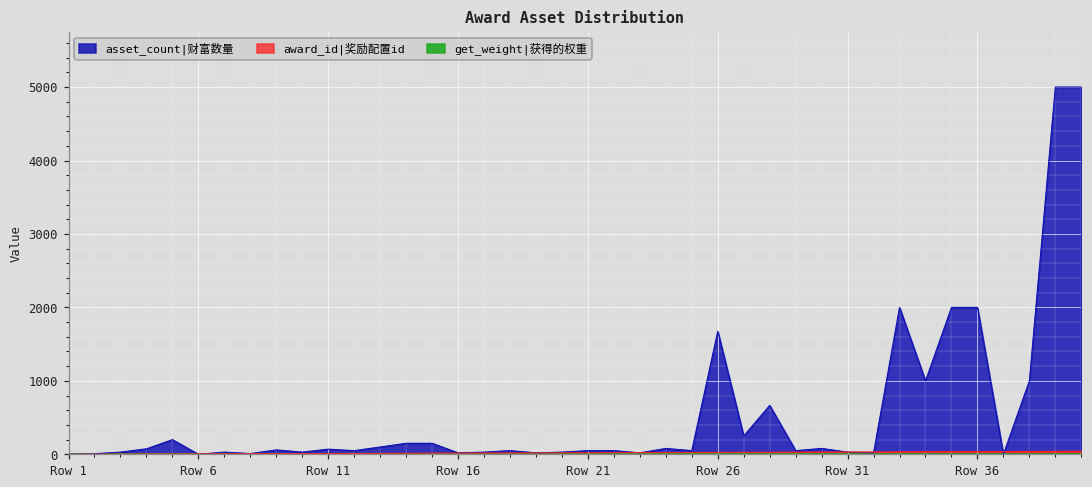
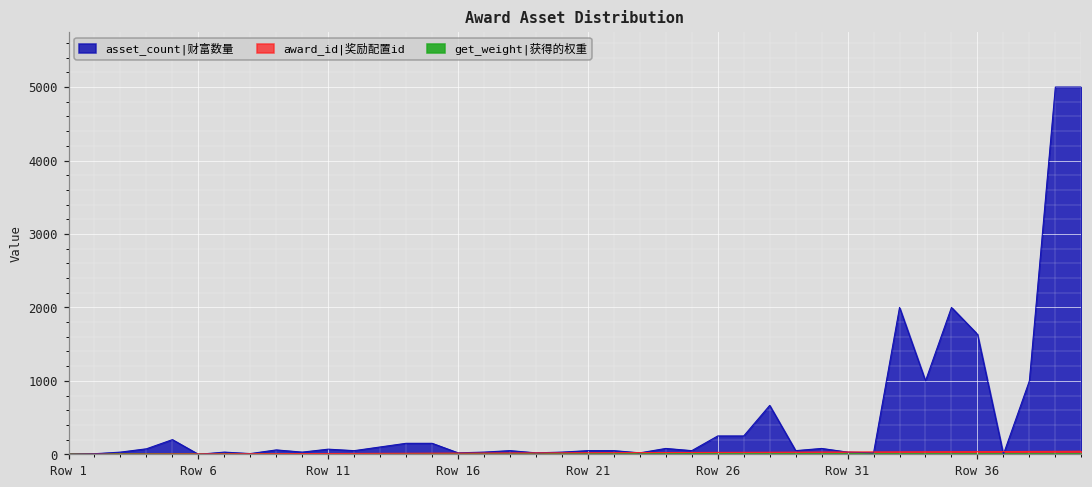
  {
    "asset_count|财富数量": {
      "Row 11": 100,
-     "Row 26": 1700,
-     "Row 36": 2000
+     "Row 26": 300,
+     "Row 36": 1600
    }
  }
